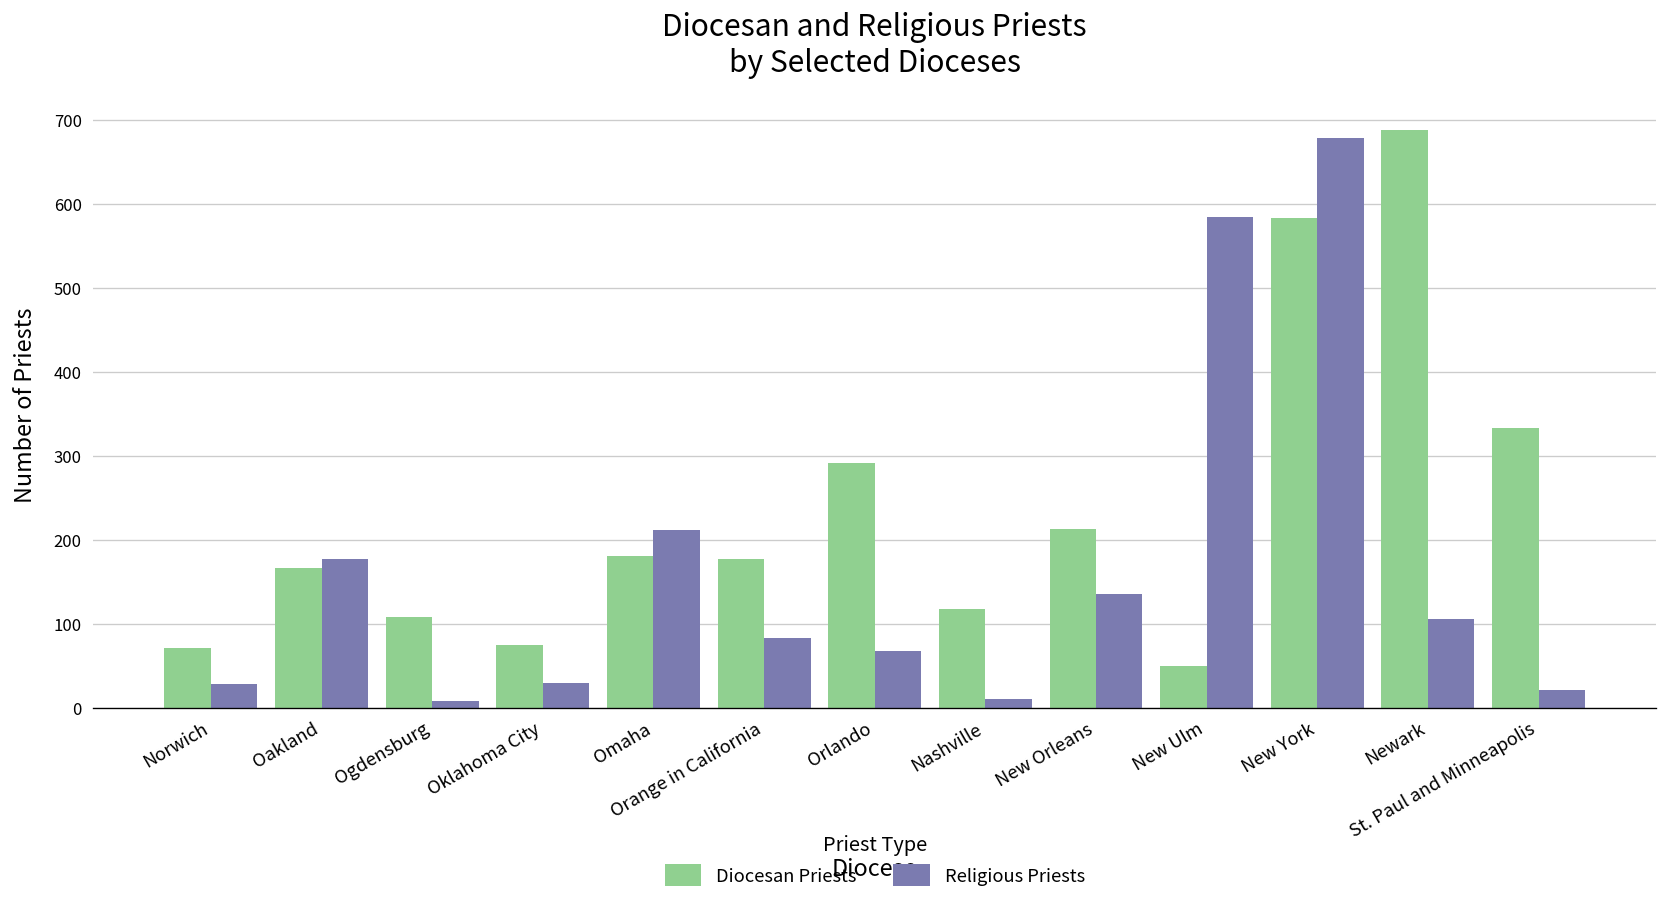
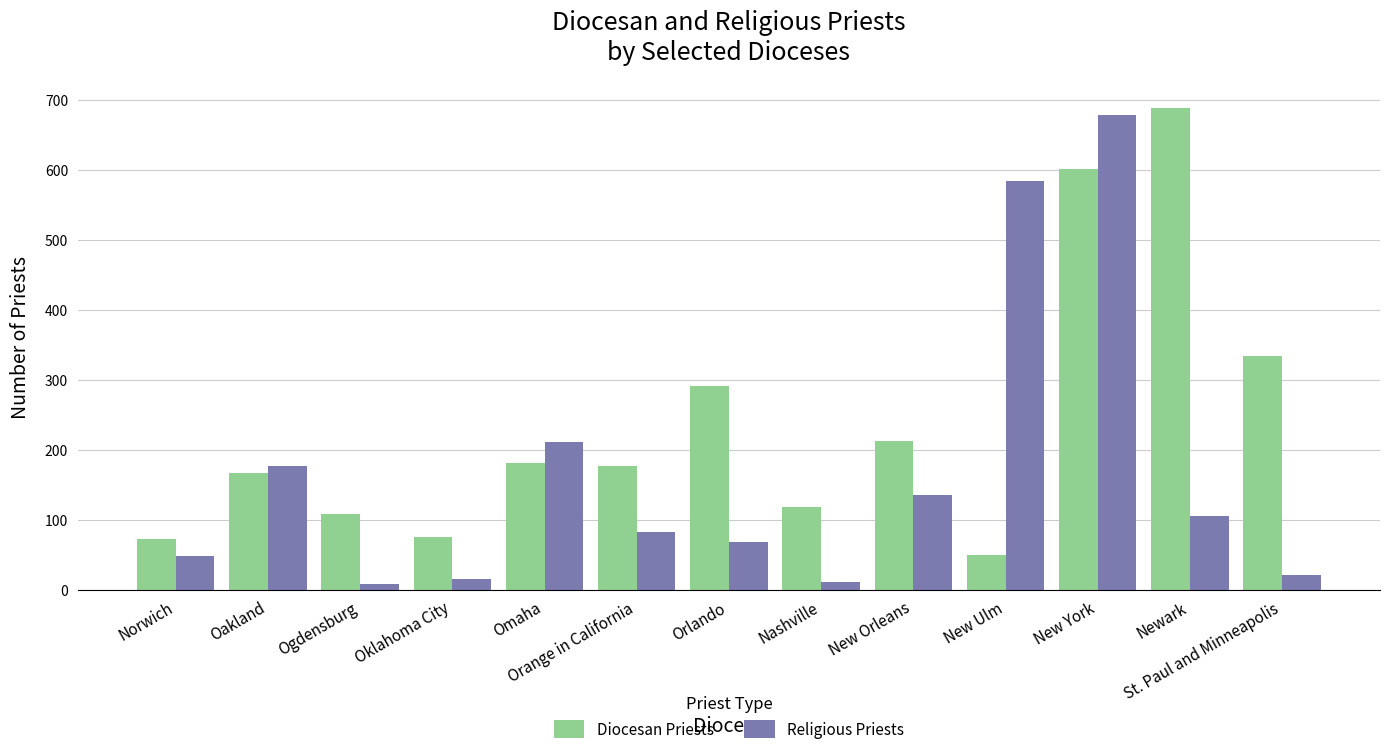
  {
    "Diocesan Priests": {
      "Norwich": 70,
      "Oakland": 170,
      "Ogdensburg": 110,
      "Oklahoma City": 80,
      "Omaha": 180,
      "Orange in California": 180,
      "Orlando": 290,
      "Nashville": 120,
      "New Orleans": 210,
      "New Ulm": 50,
-     "New York": 580,
+     "New York": 600,
      "Newark": 690,
      "St. Paul and Minneapolis": 330
    },
    "Religious Priests": {
-     "Norwich": 30,
+     "Norwich": 50,
      "Oakland": 180,
      "Ogdensburg": 10,
-     "Oklahoma City": 30,
+     "Oklahoma City": 20,
      "Omaha": 210,
      "Orange in California": 80,
      "Orlando": 70,
      "Nashville": 10,
      "New Orleans": 140,
      "New Ulm": 590,
      "New York": 680,
      "Newark": 110,
      "St. Paul and Minneapolis": 20
    }
  }
